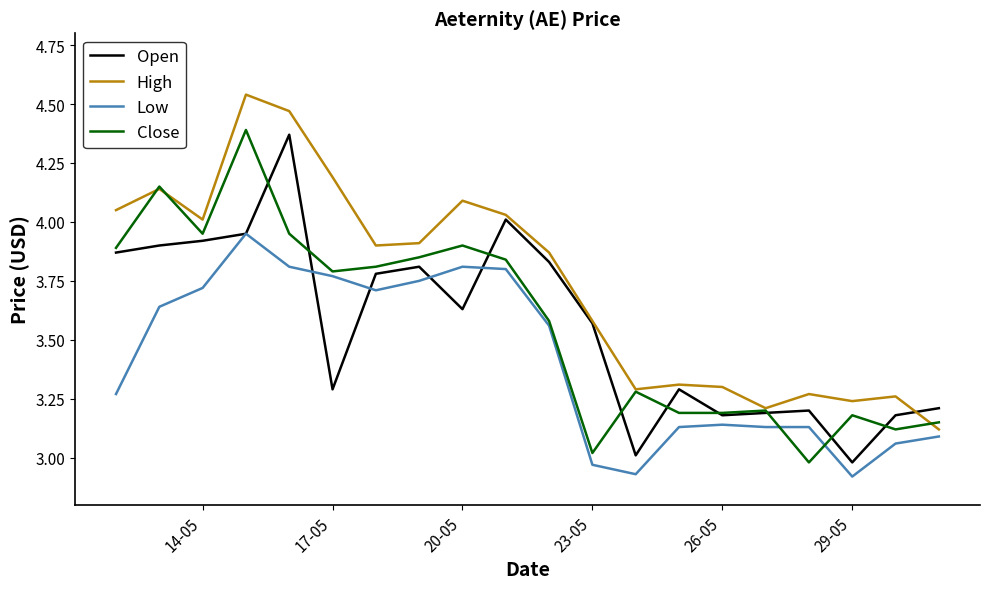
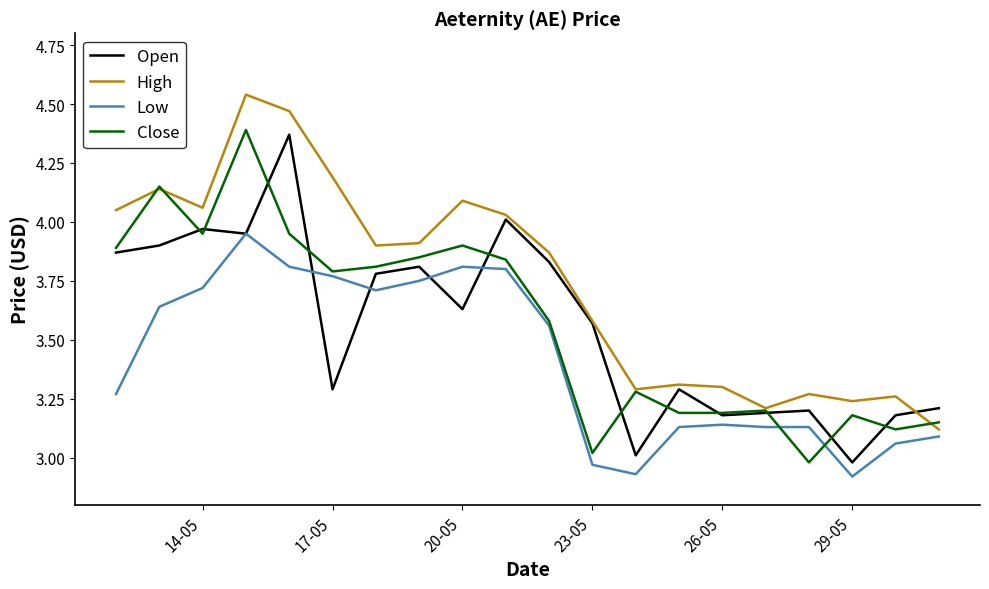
  {
    "Open": {
-     "14-05": 3.92,
+     "14-05": 3.97,
      "17-05": 3.29,
      "20-05": 3.63,
      "29-05": 2.98
    },
    "High": {
-     "14-05": 4.01,
+     "14-05": 4.06,
      "17-05": 4.19,
      "20-05": 4.09,
      "26-05": 3.30,
      "29-05": 3.24
    },
    "Low": {
      "14-05": 3.72,
      "17-05": 3.77,
      "20-05": 3.81,
      "23-05": 2.97,
      "26-05": 3.14,
      "29-05": 2.92
    },
    "Close": {
      "14-05": 3.95,
      "17-05": 3.79,
      "20-05": 3.90,
      "23-05": 3.02,
      "29-05": 3.18
    }
  }
